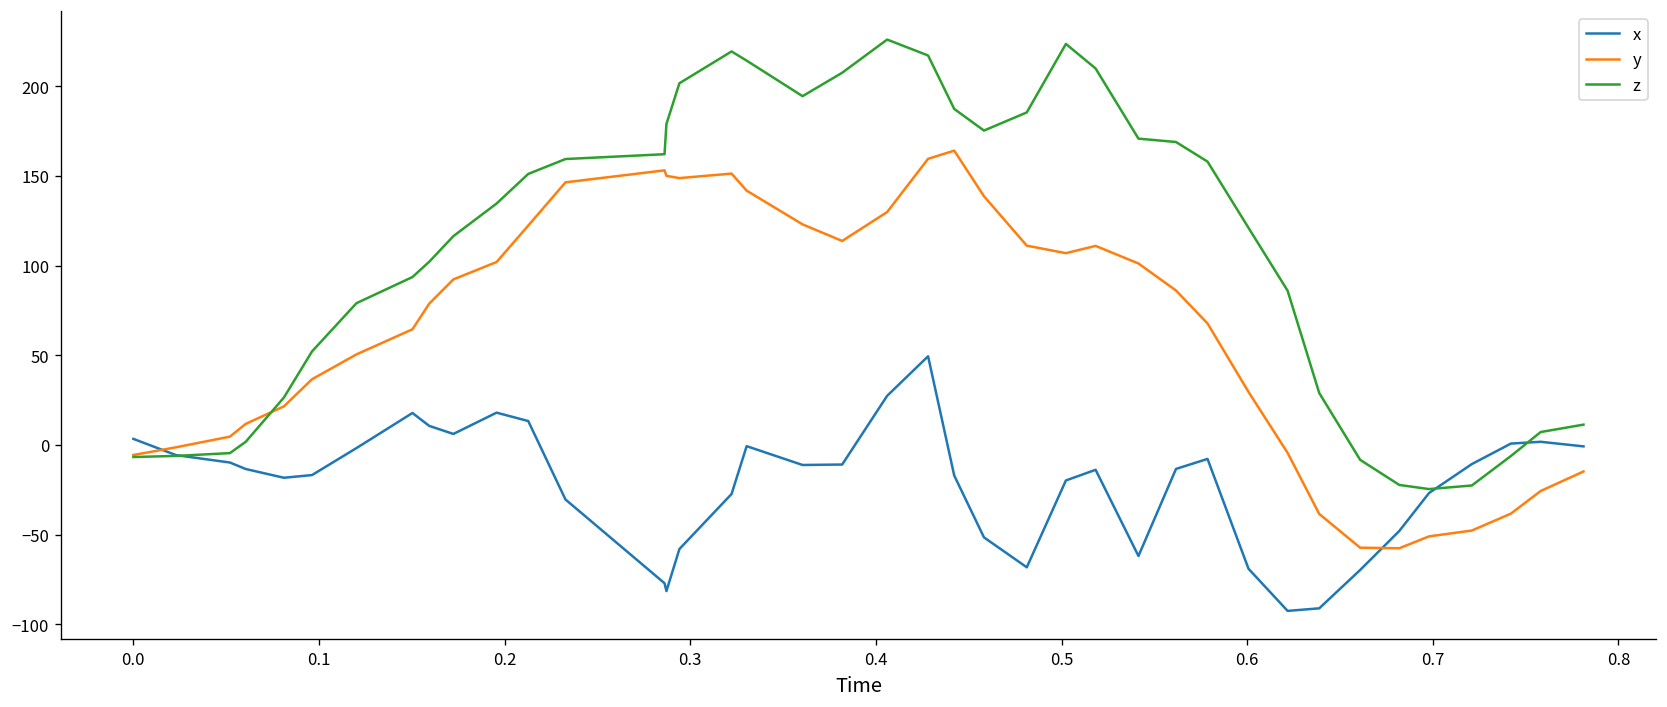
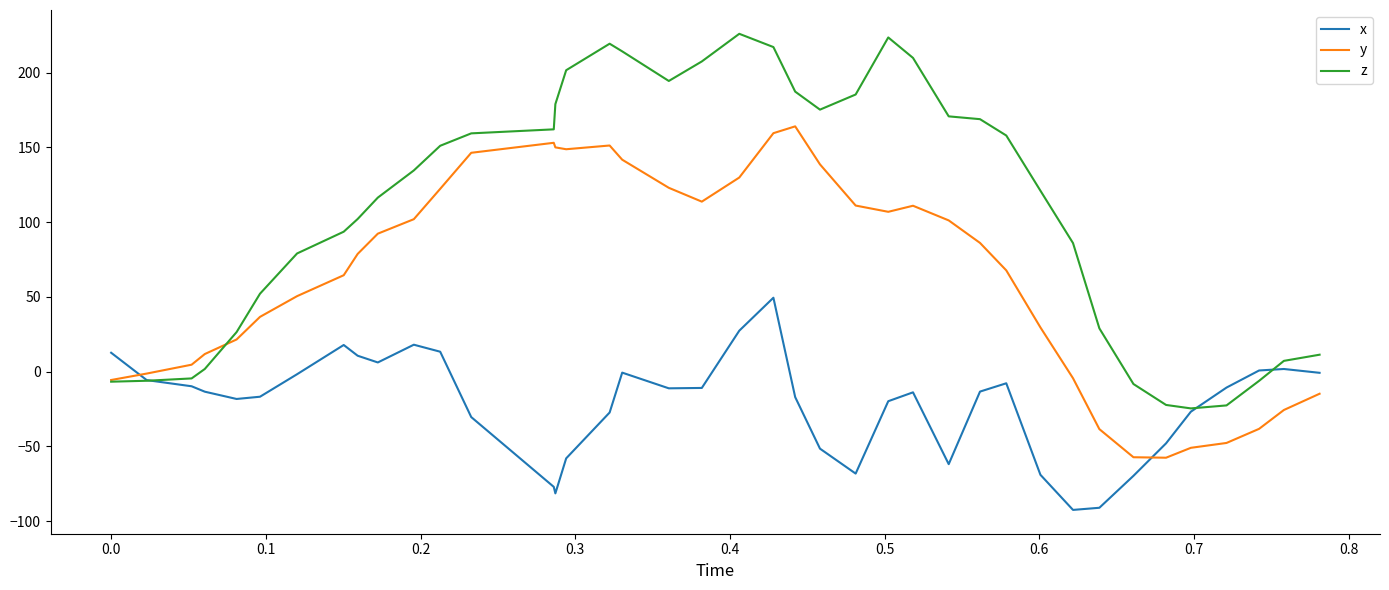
  {
    "x": {
-     "0.0": 3
+     "0.0": 13
    }
  }
